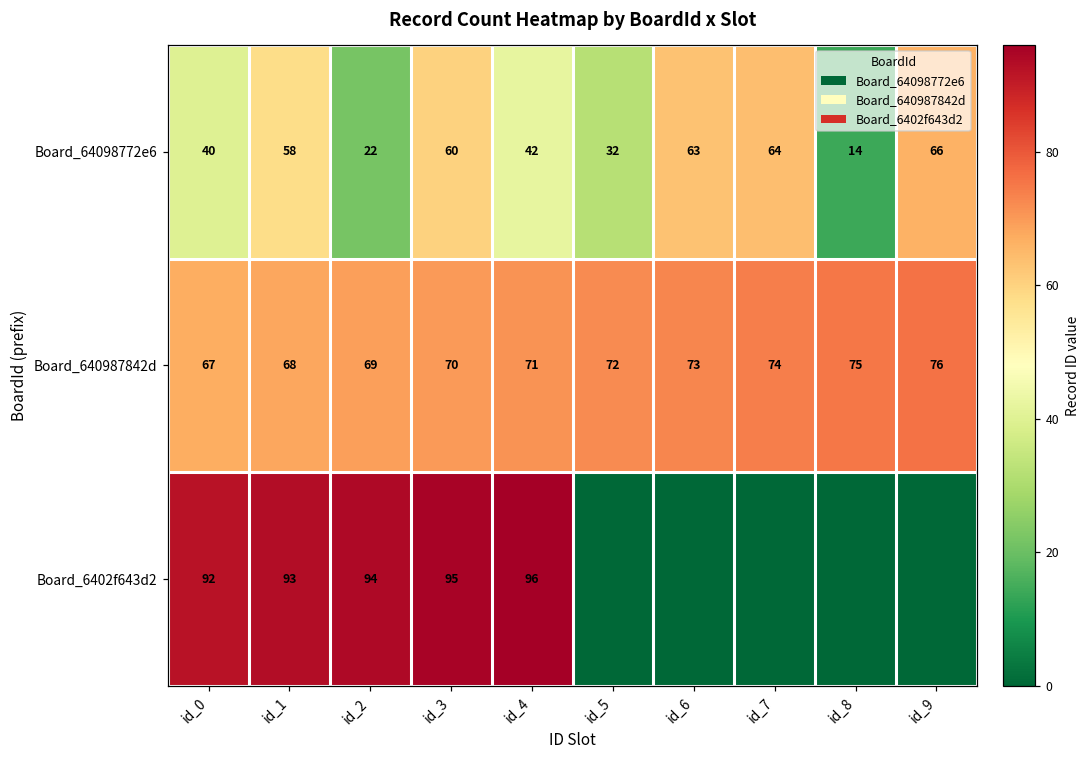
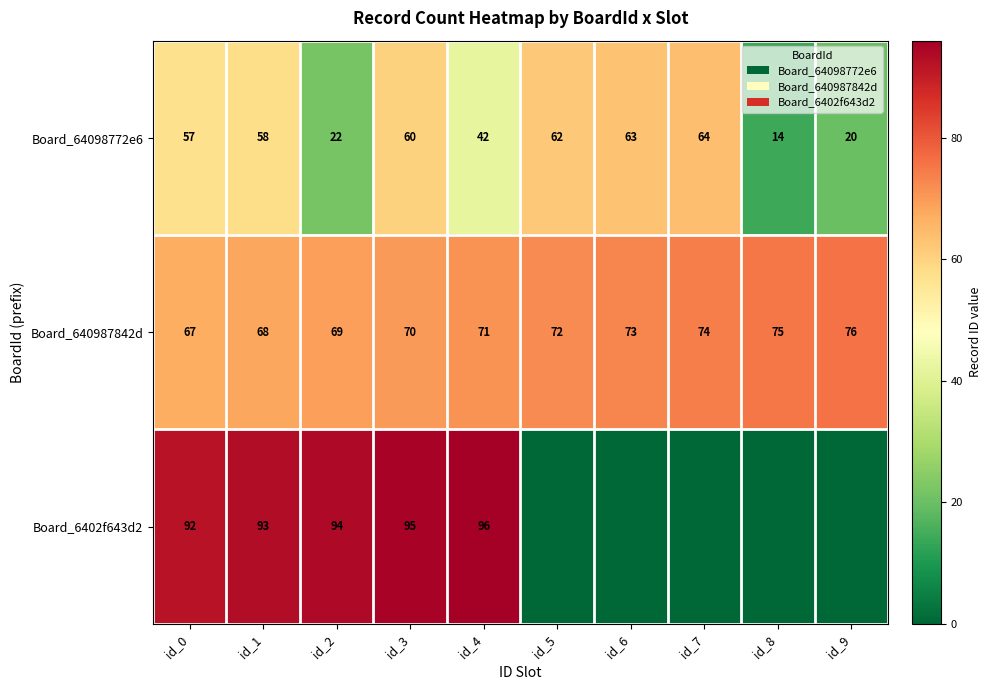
  {
    "Board_64098772e6": {
-     "id_0": 40,
+     "id_0": 57,
      "id_1": 58,
      "id_2": 22,
      "id_3": 60,
      "id_4": 42,
-     "id_5": 32,
+     "id_5": 62,
      "id_6": 63,
      "id_7": 64,
      "id_8": 14,
-     "id_9": 66
+     "id_9": 20
    },
    "Board_640987842d": {
      "id_0": 67,
      "id_1": 68,
      "id_2": 69,
      "id_3": 70,
      "id_4": 71,
      "id_5": 72,
      "id_6": 73,
      "id_7": 74,
      "id_8": 75,
      "id_9": 76
    },
    "Board_6402f643d2": {
      "id_0": 92,
      "id_1": 93,
      "id_2": 94,
      "id_3": 95,
      "id_4": 96
    }
  }
